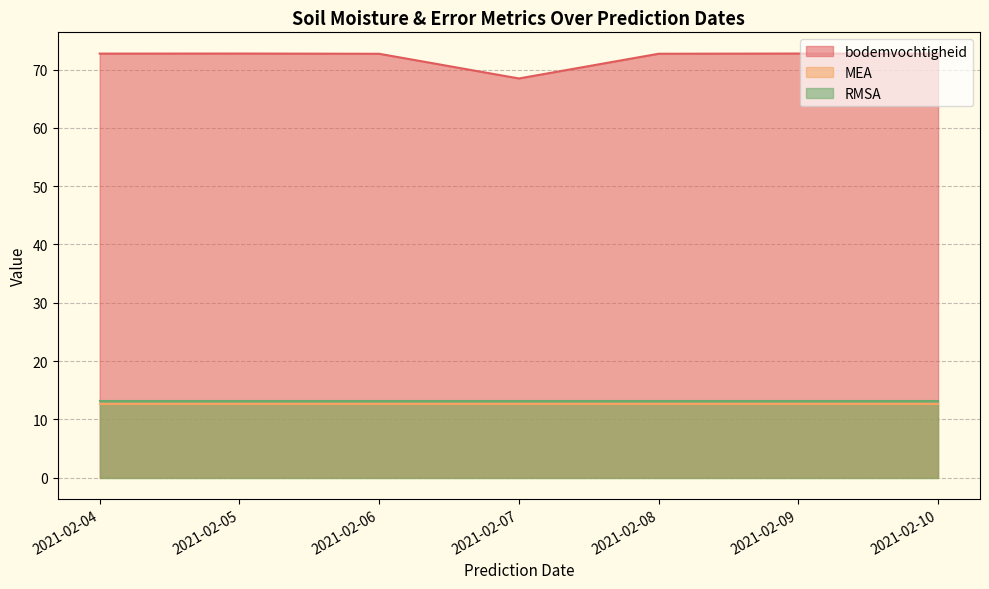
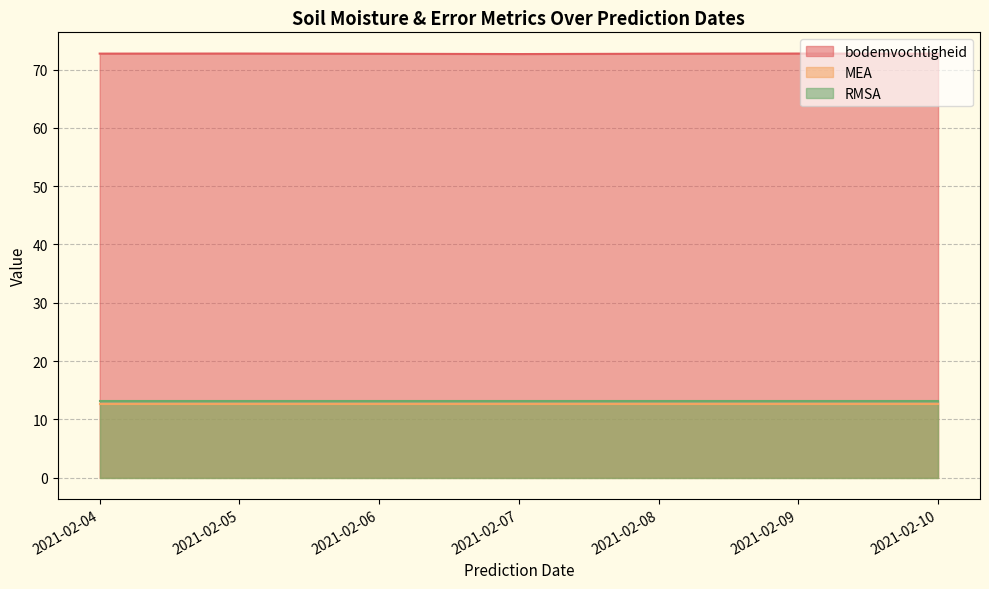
  {
    "bodemvochtigheid": {
      "2021-02-04": 73,
      "2021-02-05": 73,
      "2021-02-06": 73,
-     "2021-02-07": 68,
+     "2021-02-07": 73,
      "2021-02-08": 73,
      "2021-02-09": 73
    },
    "MEA": {
      "2021-02-04": 13,
      "2021-02-05": 13,
      "2021-02-06": 13,
      "2021-02-07": 13,
      "2021-02-08": 13,
      "2021-02-09": 13,
      "2021-02-10": 13
    },
    "RMSA": {
      "2021-02-04": 13,
      "2021-02-05": 13,
      "2021-02-06": 13,
      "2021-02-07": 13,
      "2021-02-08": 13,
      "2021-02-09": 13,
      "2021-02-10": 13
    }
  }
